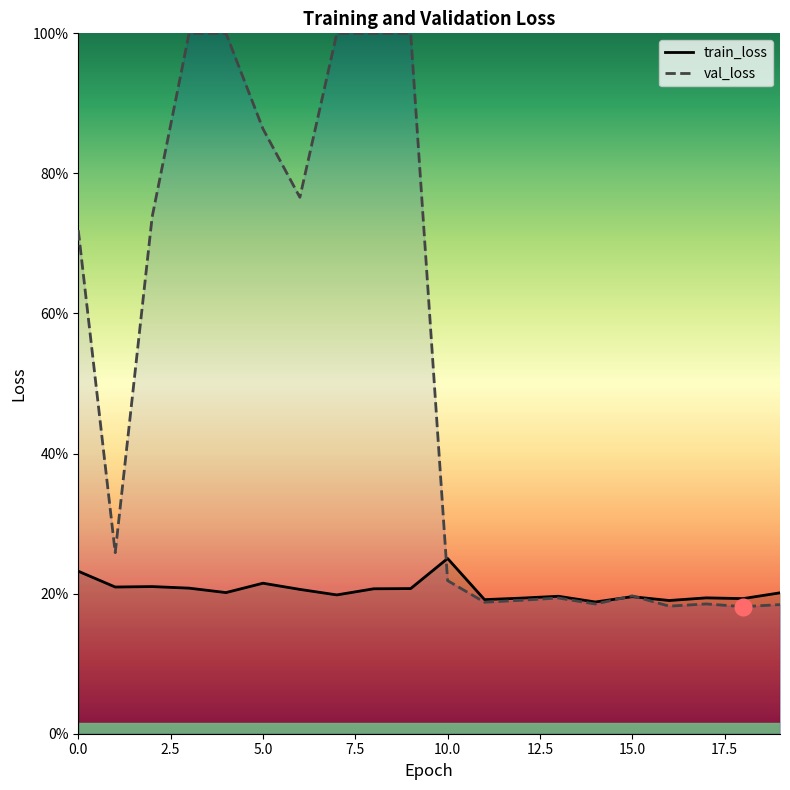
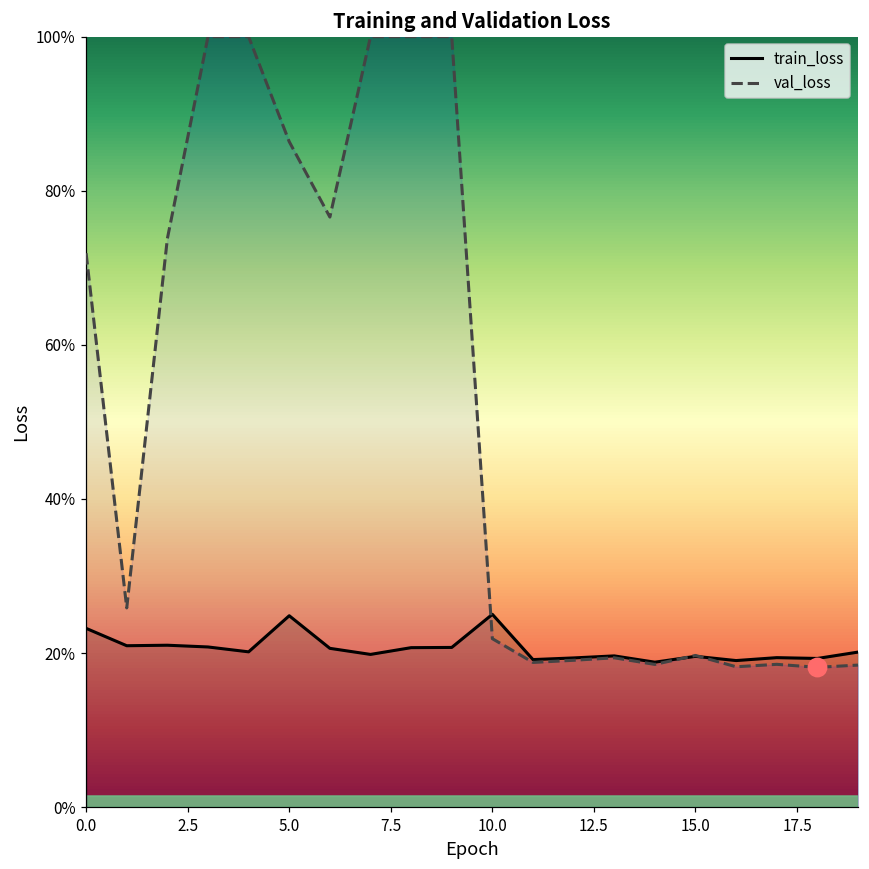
  {
    "train_loss": {
      "0.0": "23%",
-     "5.0": "21%",
+     "5.0": "25%",
      "10.0": "25%"
    },
    "val_loss": {
      "0.0": "72%",
      "5.0": "86%",
      "10.0": "22%"
    }
  }
